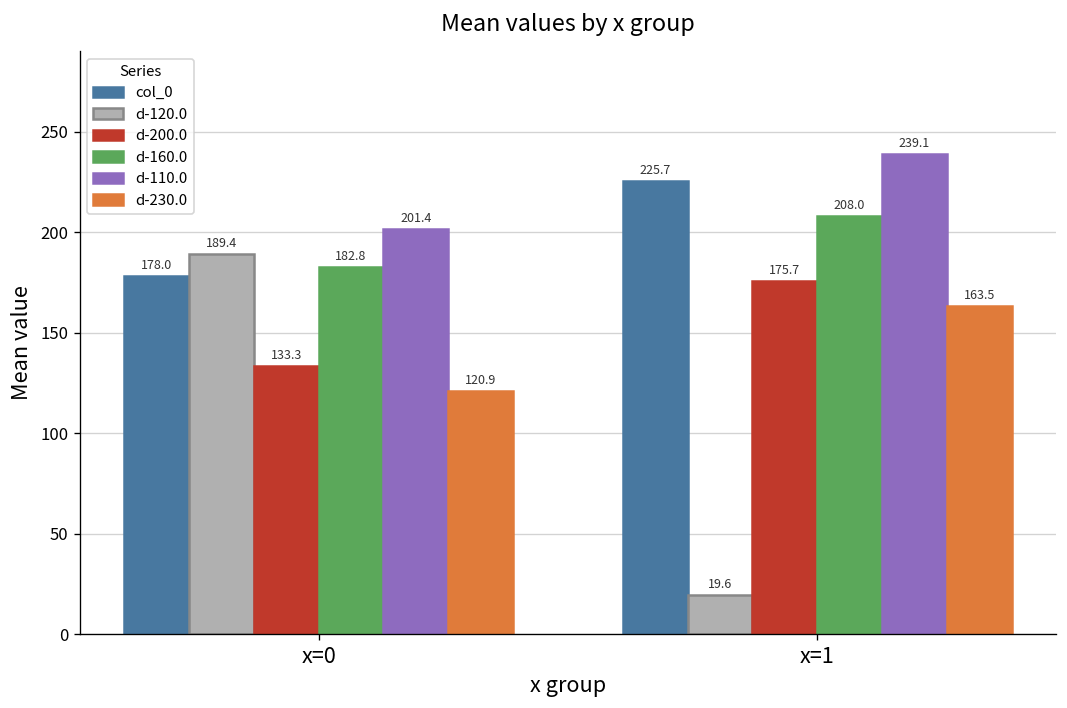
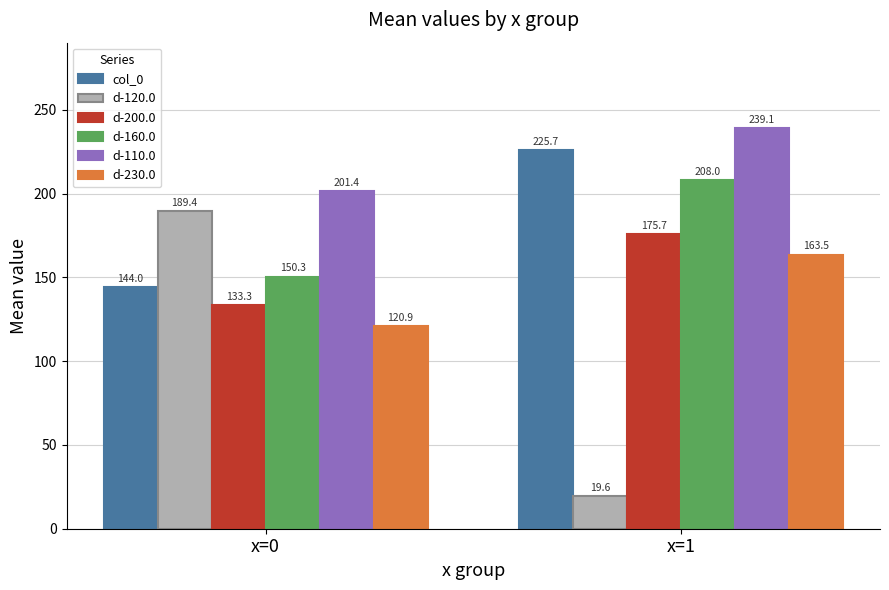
  {
    "col_0": {
-     "x=0": 178.0,
+     "x=0": 144.0,
      "x=1": 225.7
    },
    "d-120.0": {
      "x=0": 189.4,
      "x=1": 19.6
    },
    "d-200.0": {
      "x=0": 133.3,
      "x=1": 175.7
    },
    "d-160.0": {
-     "x=0": 182.8,
+     "x=0": 150.3,
      "x=1": 208.0
    },
    "d-110.0": {
      "x=0": 201.4,
      "x=1": 239.1
    },
    "d-230.0": {
      "x=0": 120.9,
      "x=1": 163.5
    }
  }
